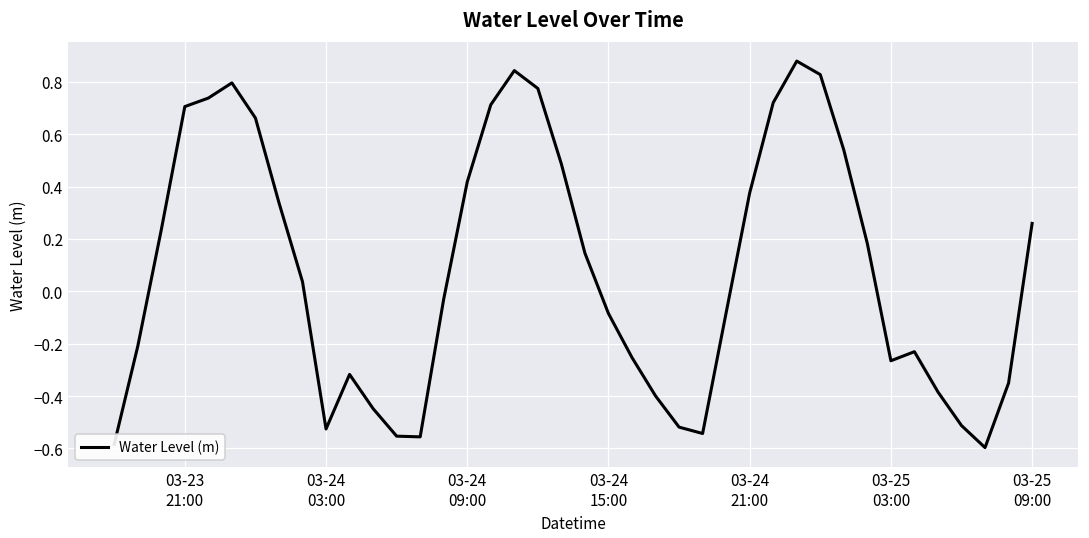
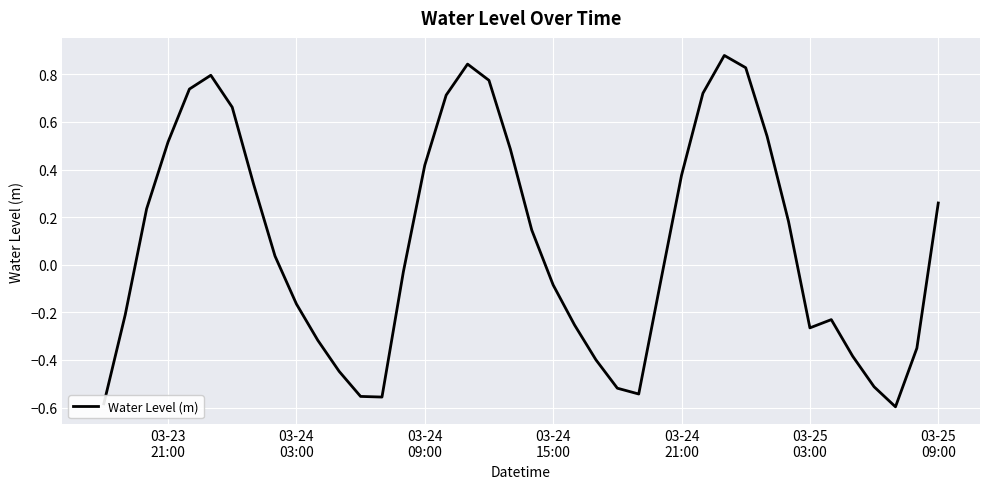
  {
-   "03-23 21:00": 0.71,
-   "03-24 03:00": -0.53,
+   "03-23 21:00": 0.52,
+   "03-24 03:00": -0.16,
    "03-24 09:00": 0.42,
    "03-24 15:00": -0.08,
    "03-24 21:00": 0.38,
    "03-25 03:00": -0.27,
    "03-25 09:00": 0.26
  }
